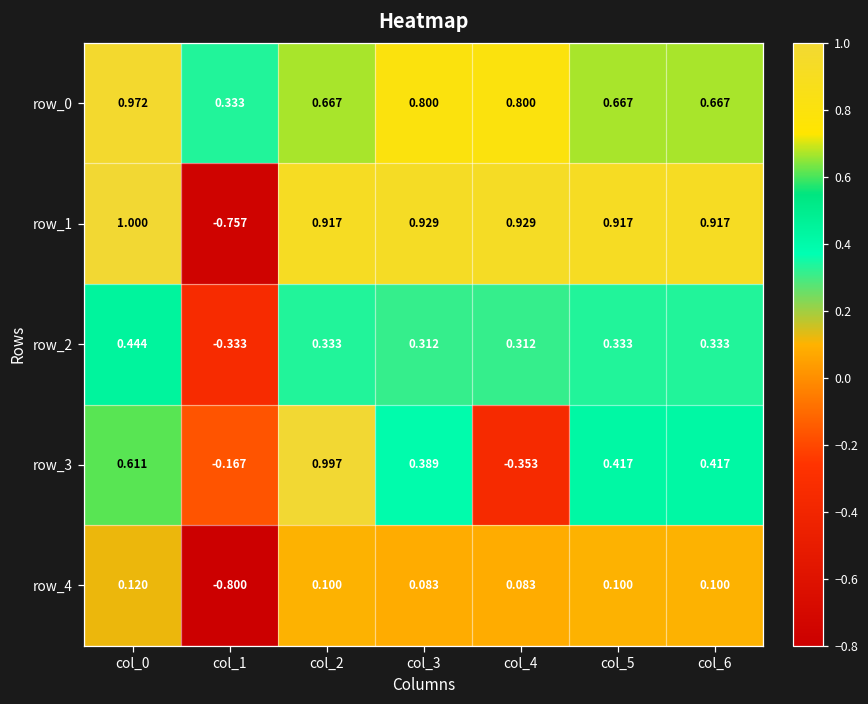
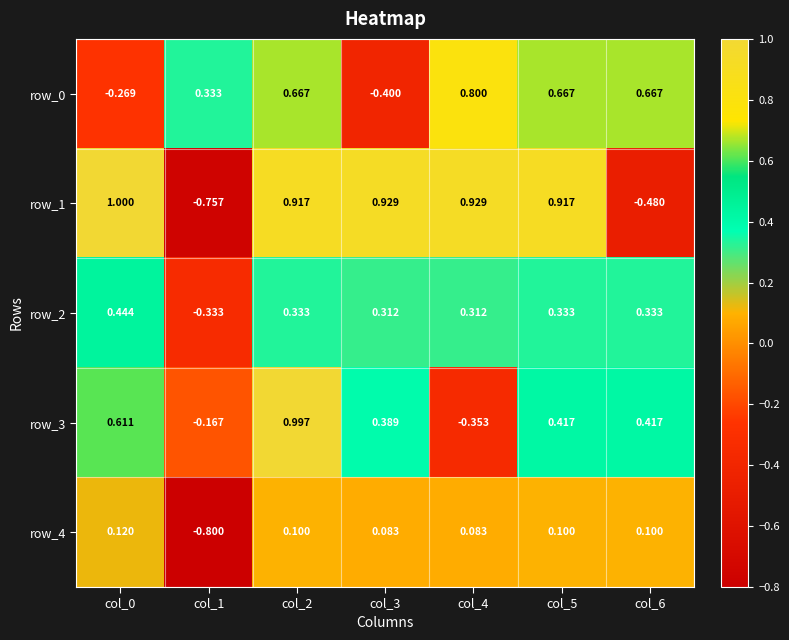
  {
    "row_0": {
-     "col_0": 0.972,
+     "col_0": -0.269,
      "col_1": 0.333,
      "col_2": 0.667,
-     "col_3": 0.800,
+     "col_3": -0.400,
      "col_4": 0.800,
      "col_5": 0.667,
      "col_6": 0.667
    },
    "row_1": {
      "col_0": 1.000,
      "col_1": -0.757,
      "col_2": 0.917,
      "col_3": 0.929,
      "col_4": 0.929,
      "col_5": 0.917,
-     "col_6": 0.917
+     "col_6": -0.480
    },
    "row_2": {
      "col_0": 0.444,
      "col_1": -0.333,
      "col_2": 0.333,
      "col_3": 0.312,
      "col_4": 0.312,
      "col_5": 0.333,
      "col_6": 0.333
    },
    "row_3": {
      "col_0": 0.611,
      "col_1": -0.167,
      "col_2": 0.997,
      "col_3": 0.389,
      "col_4": -0.353,
      "col_5": 0.417,
      "col_6": 0.417
    },
    "row_4": {
      "col_0": 0.120,
      "col_1": -0.800,
      "col_2": 0.100,
      "col_3": 0.083,
      "col_4": 0.083,
      "col_5": 0.100,
      "col_6": 0.100
    }
  }
